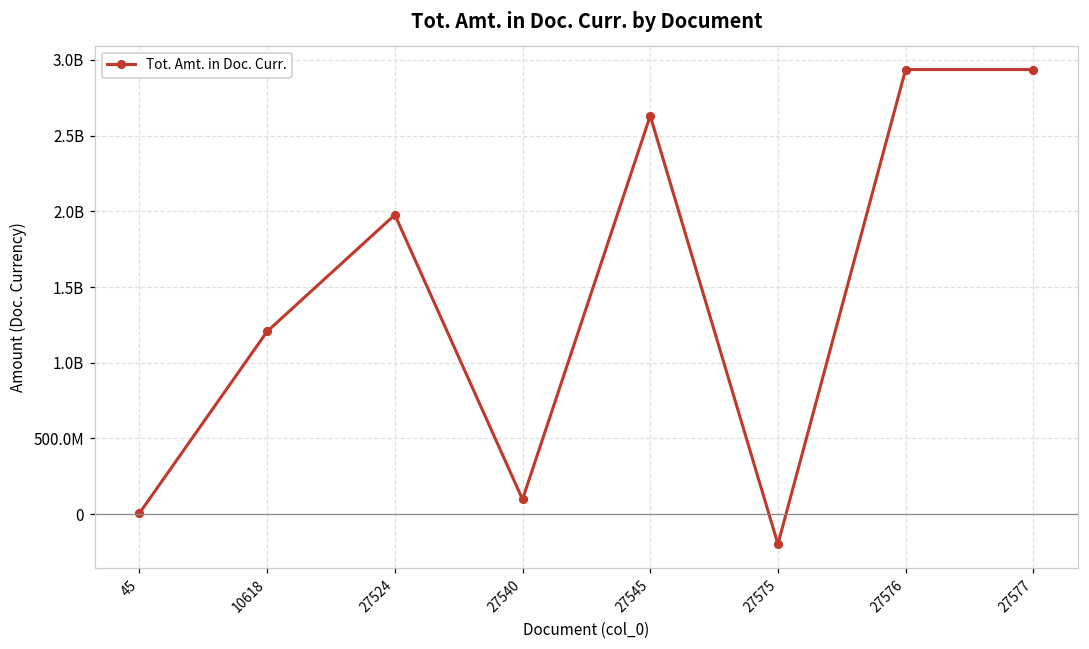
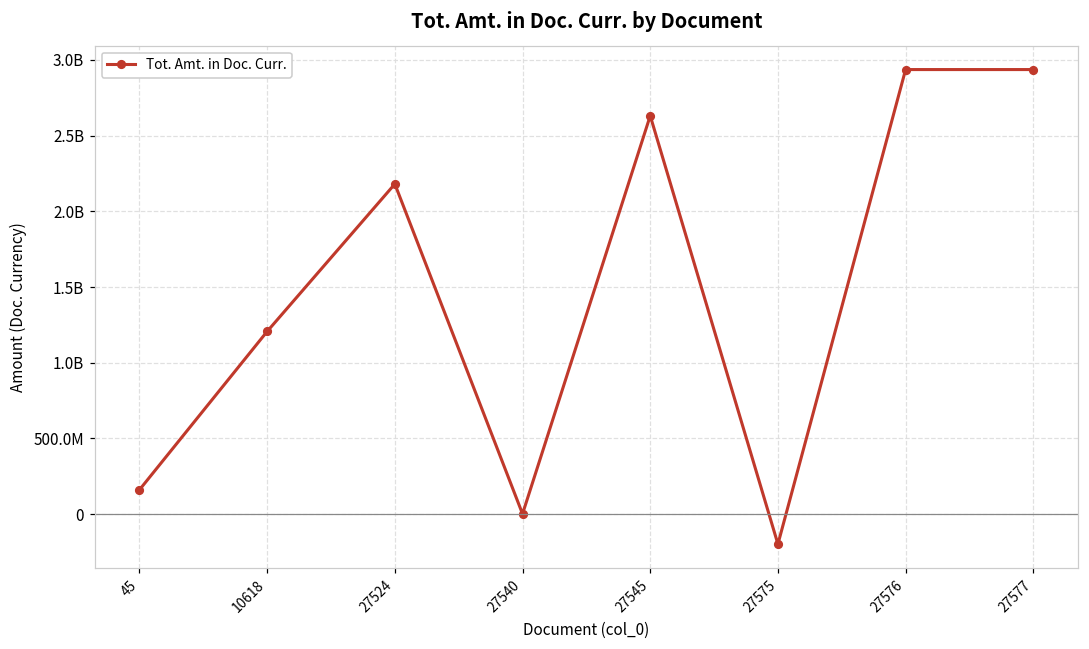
  {
-   "45": 10000000,
+   "45": 160000000,
    "10618": 1210000000,
-   "27524": 1980000000,
-   "27540": 100000000,
+   "27524": 2180000000,
+   "27540": 0,
    "27545": 2630000000,
    "27575": -200000000,
    "27576": 2940000000,
    "27577": 2940000000
  }
